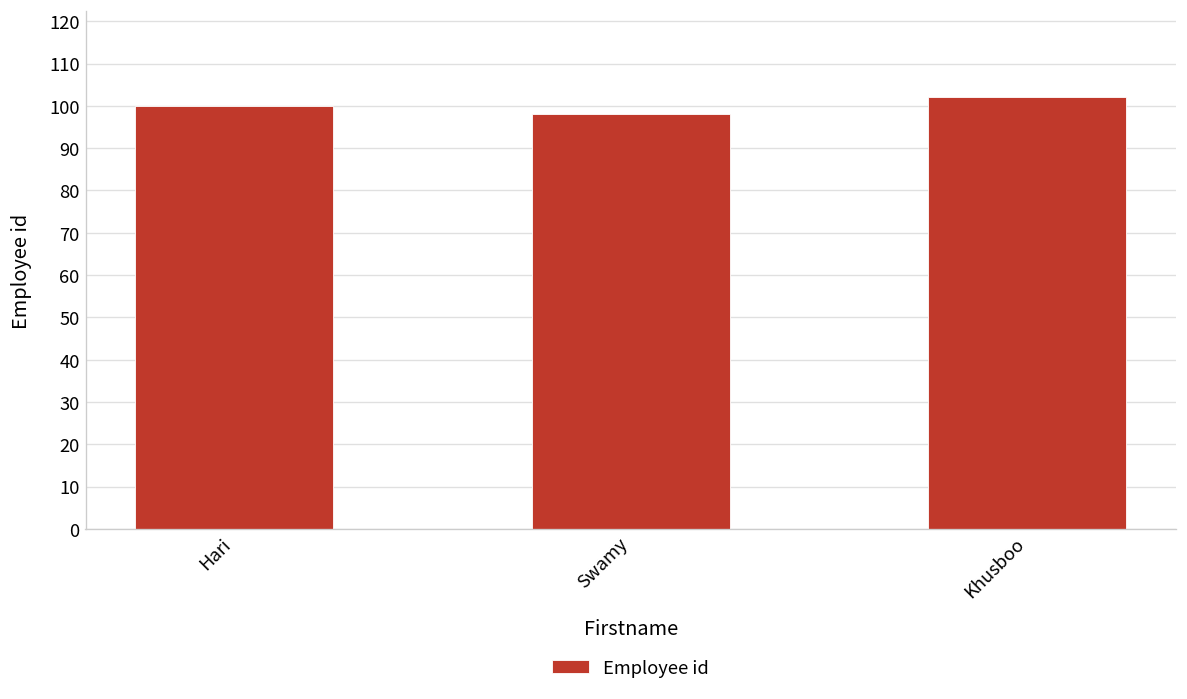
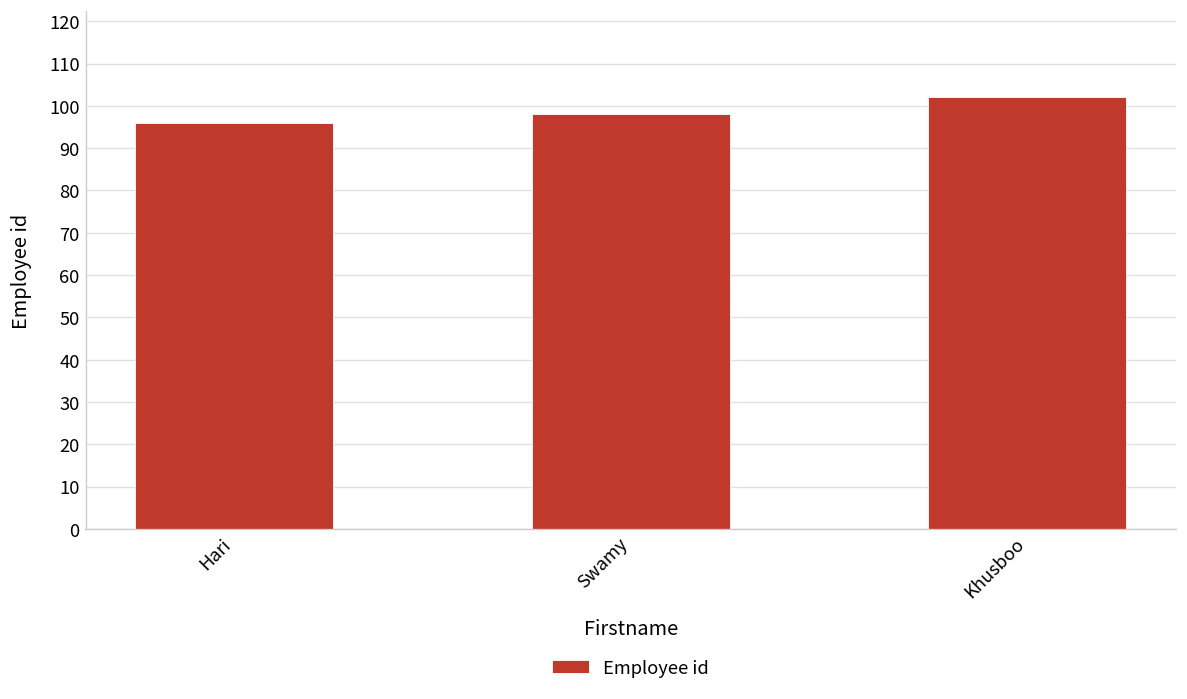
  {
-   "Hari": 100,
+   "Hari": 96,
    "Swamy": 98,
    "Khusboo": 102
  }
